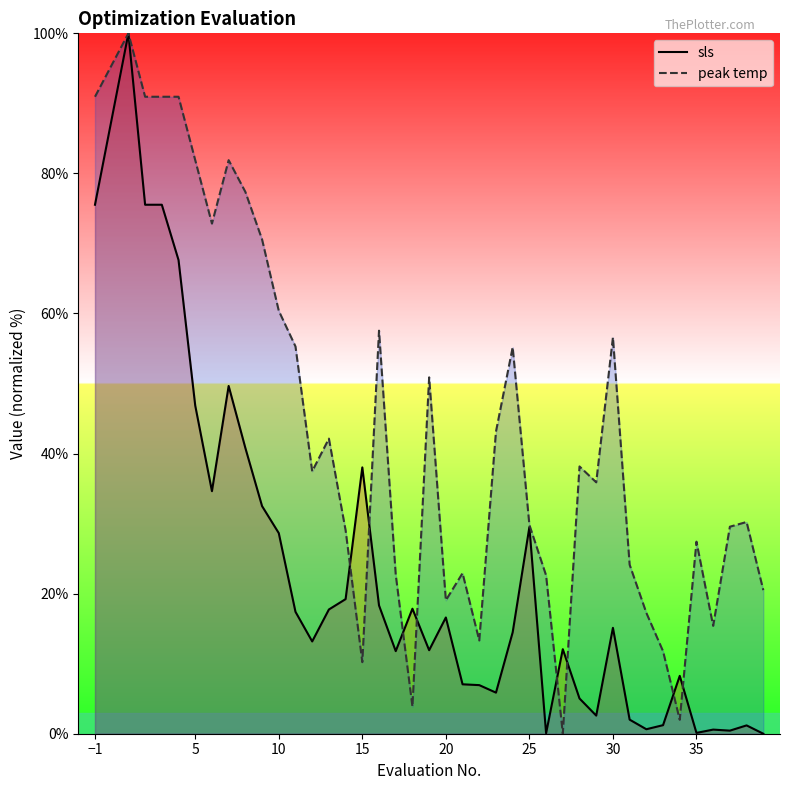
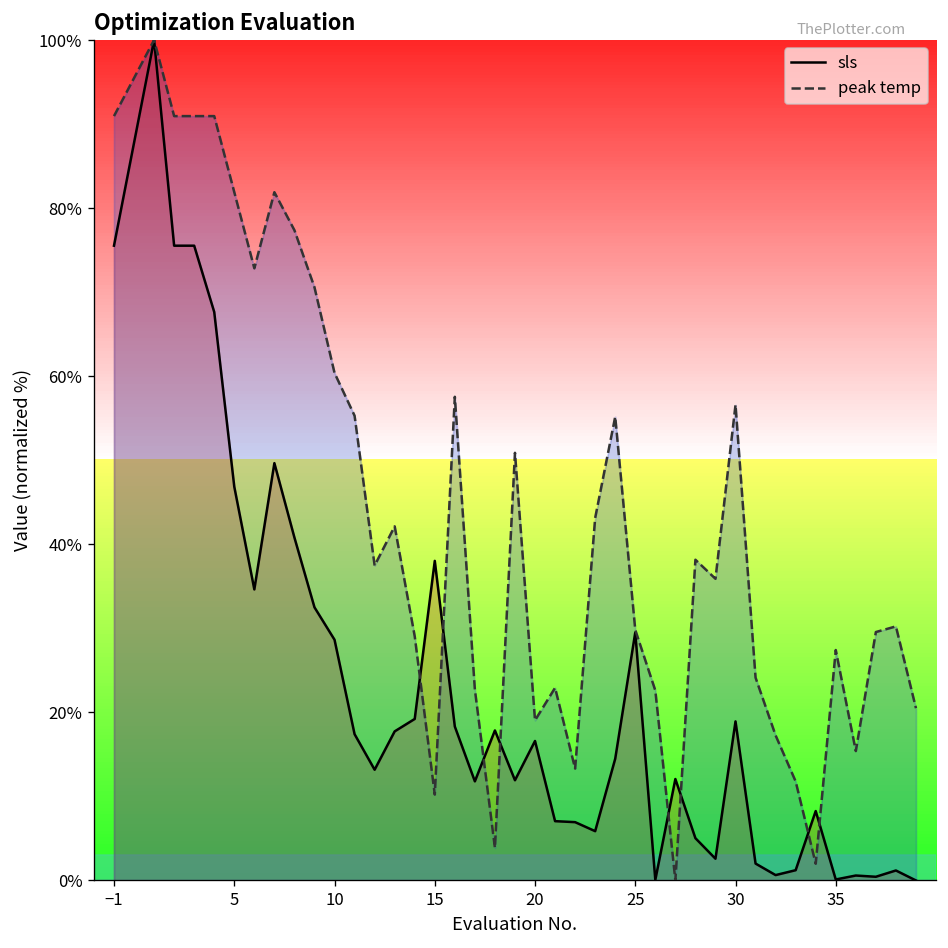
  {
    "sls": {
      "−1": "76%",
      "5": "47%",
      "10": "29%",
      "15": "38%",
      "20": "17%",
-     "30": "15%"
+     "30": "19%"
    },
    "peak temp": {
      "−1": "91%",
      "5": "82%",
      "10": "60%",
      "15": "10%",
      "20": "19%",
      "30": "57%",
      "35": "27%"
    }
  }
